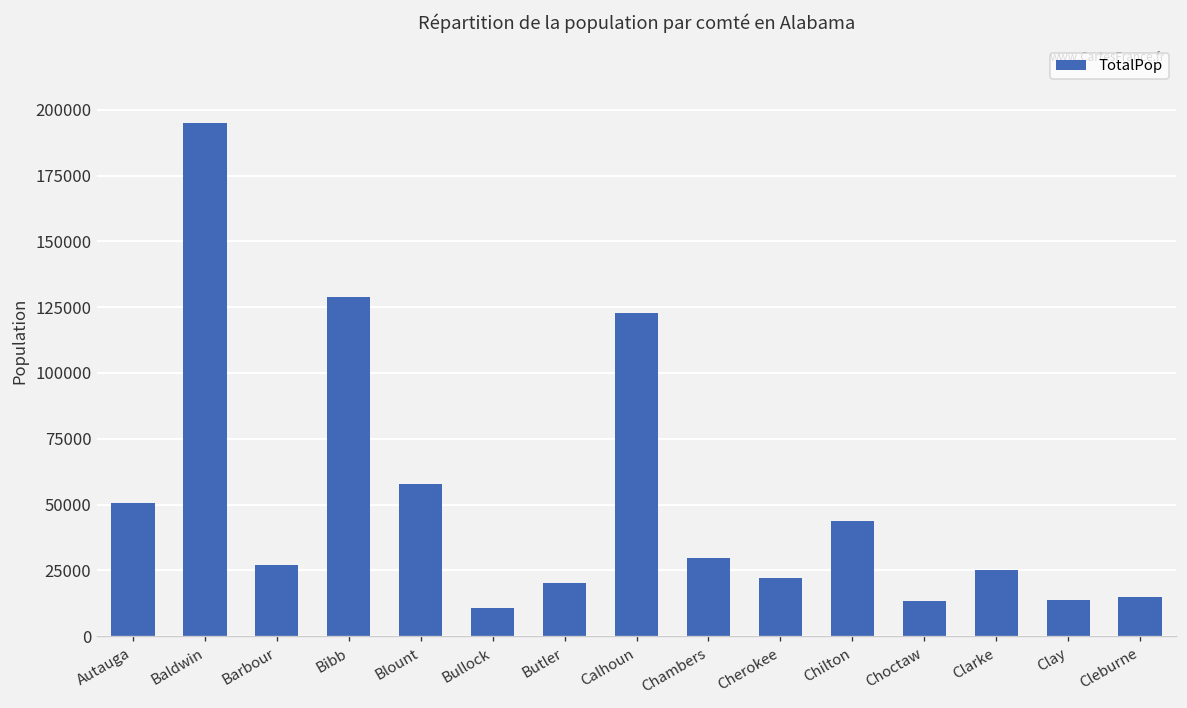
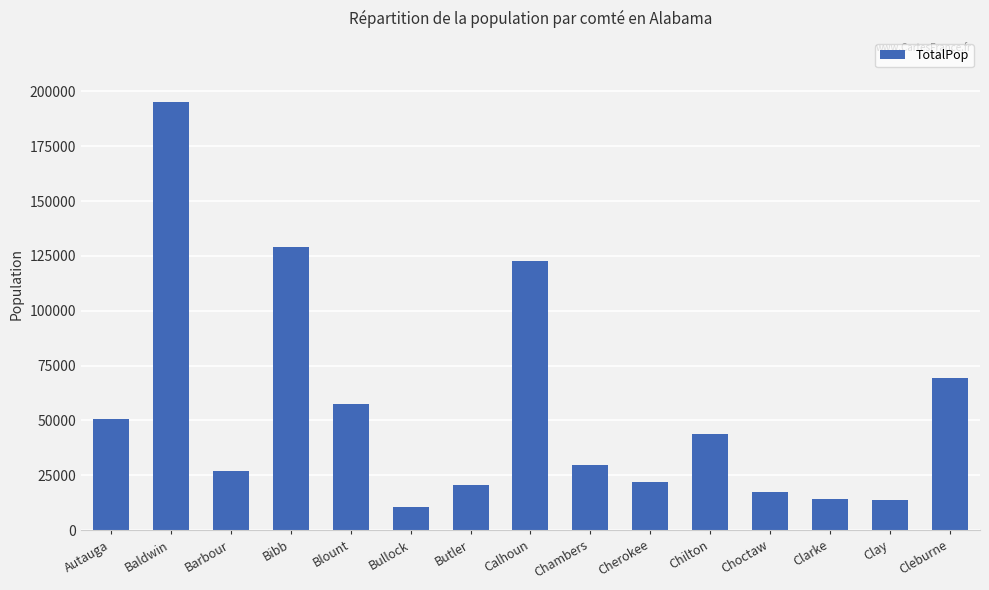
  {
    "Autauga": 51000,
    "Baldwin": 195000,
    "Barbour": 27000,
    "Bibb": 129000,
    "Blount": 58000,
    "Bullock": 11000,
    "Butler": 20000,
    "Calhoun": 123000,
    "Chambers": 30000,
    "Cherokee": 22000,
    "Chilton": 44000,
-   "Choctaw": 13000,
-   "Clarke": 25000,
+   "Choctaw": 17000,
+   "Clarke": 14000,
    "Clay": 14000,
-   "Cleburne": 15000
+   "Cleburne": 69000
  }
